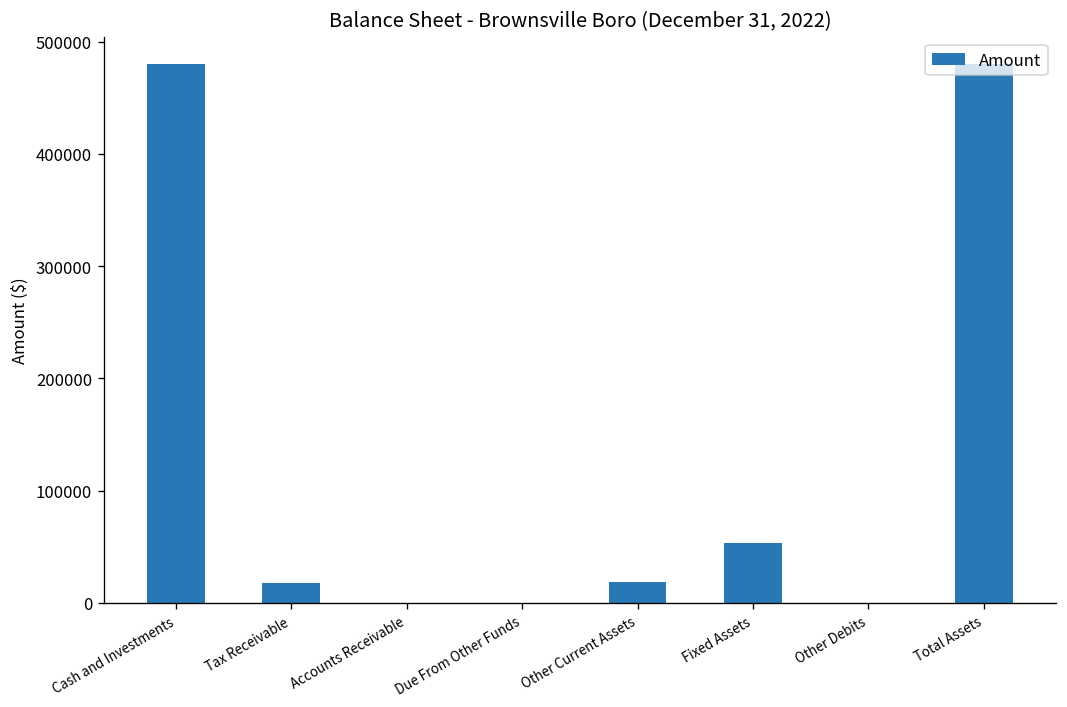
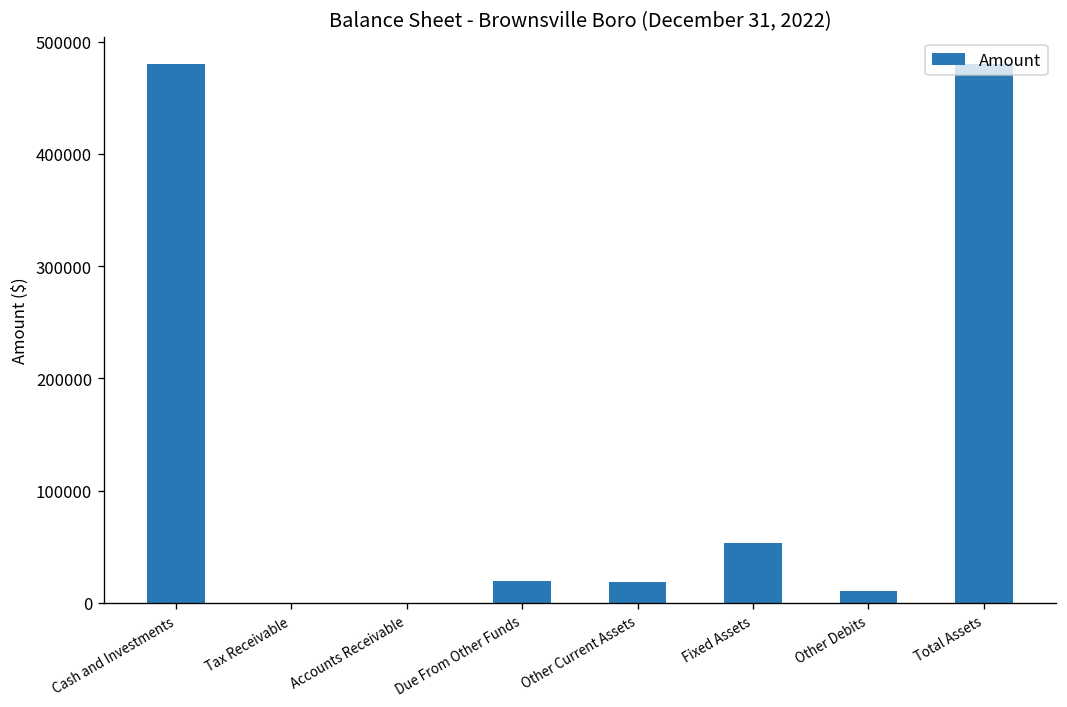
  {
    "Cash and Investments": 480000,
-   "Tax Receivable": 20000,
+   "Tax Receivable": 0,
    "Accounts Receivable": 0,
-   "Due From Other Funds": 0,
+   "Due From Other Funds": 20000,
    "Other Current Assets": 20000,
    "Fixed Assets": 50000,
-   "Other Debits": 0
+   "Other Debits": 10000
  }
